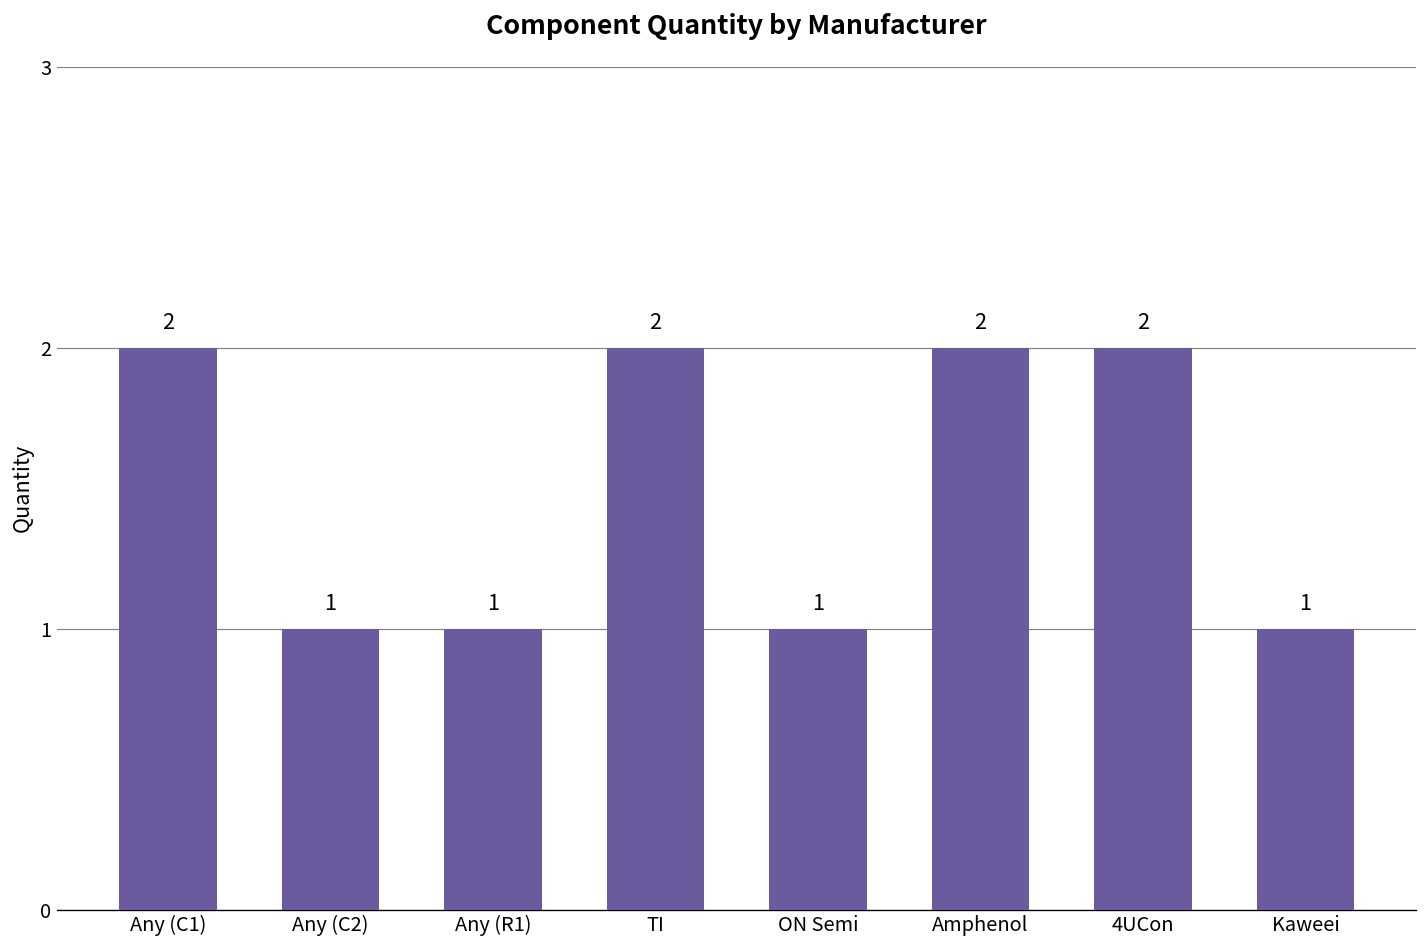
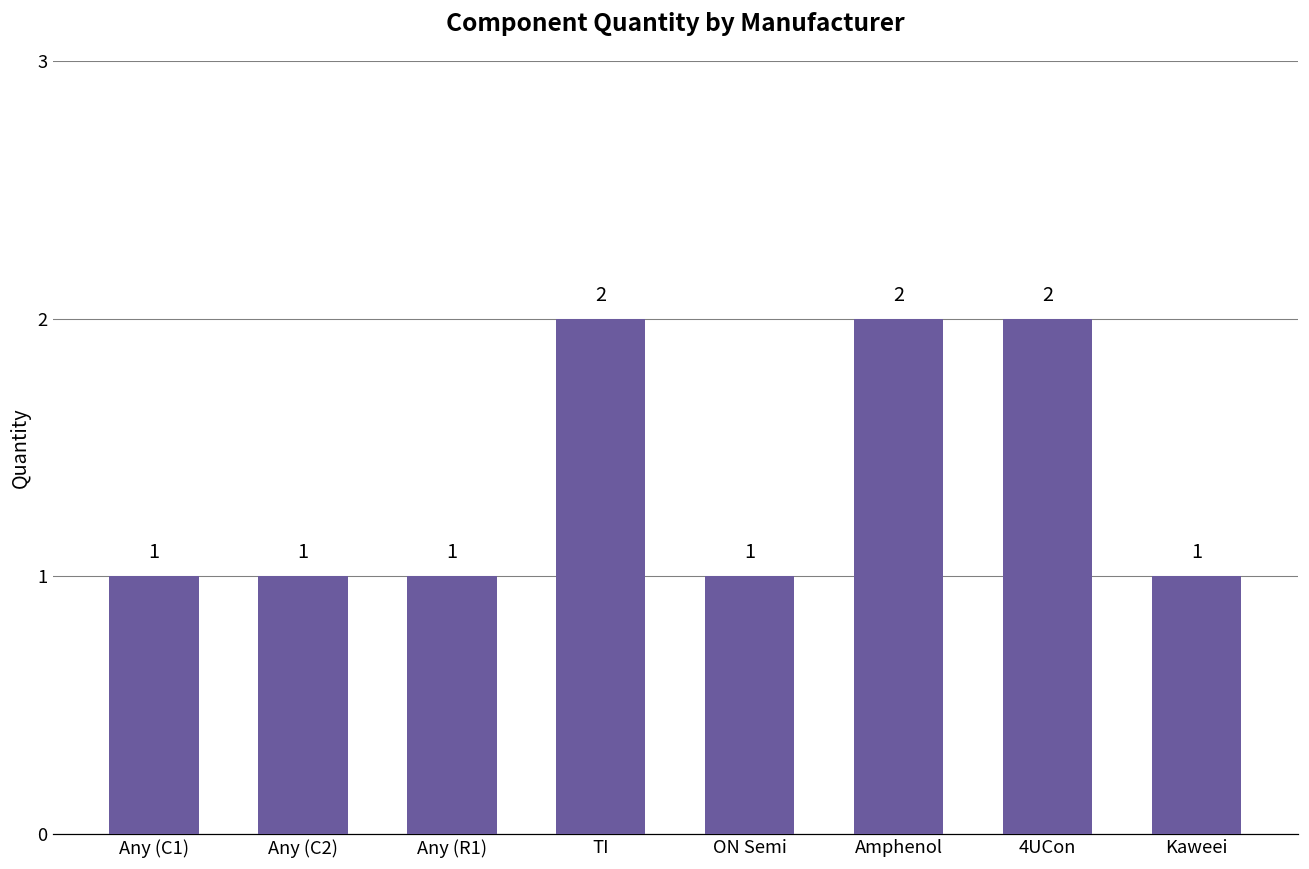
  {
-   "Any (C1)": 2,
+   "Any (C1)": 1,
    "Any (C2)": 1,
    "Any (R1)": 1,
    "TI": 2,
    "ON Semi": 1,
    "Amphenol": 2,
    "4UCon": 2,
    "Kaweei": 1
  }
